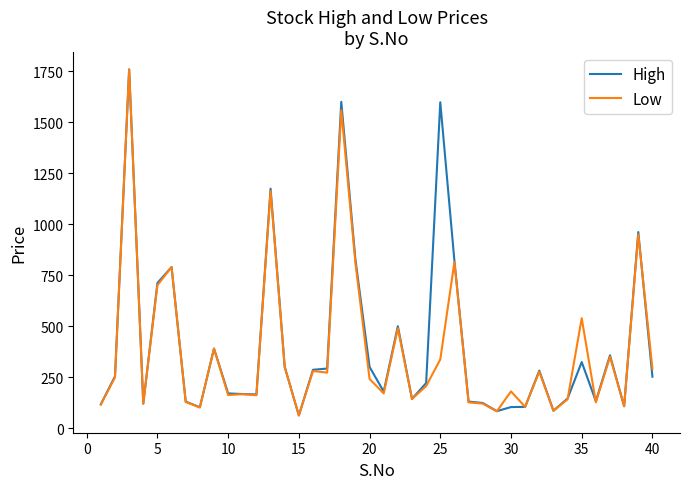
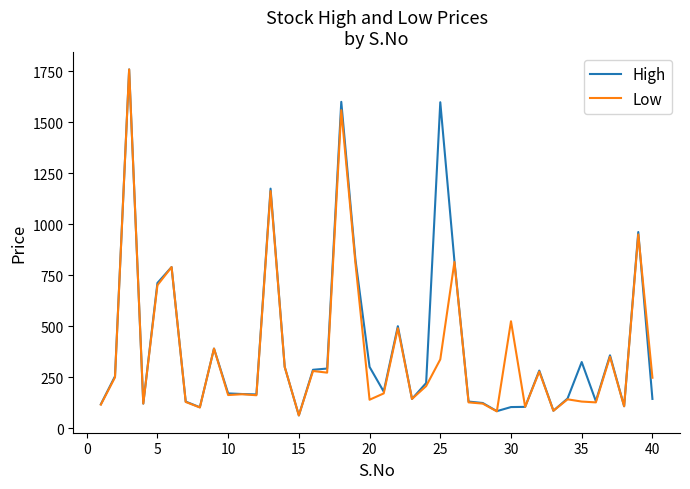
  {
    "High": {
      "20": 300,
      "25": 1600,
      "30": 100,
      "35": 320,
-     "40": 250
+     "40": 140
    },
    "Low": {
-     "20": 240,
+     "20": 140,
      "25": 340,
-     "30": 180,
-     "35": 540,
-     "40": 290
+     "30": 520,
+     "35": 130,
+     "40": 250
    }
  }
